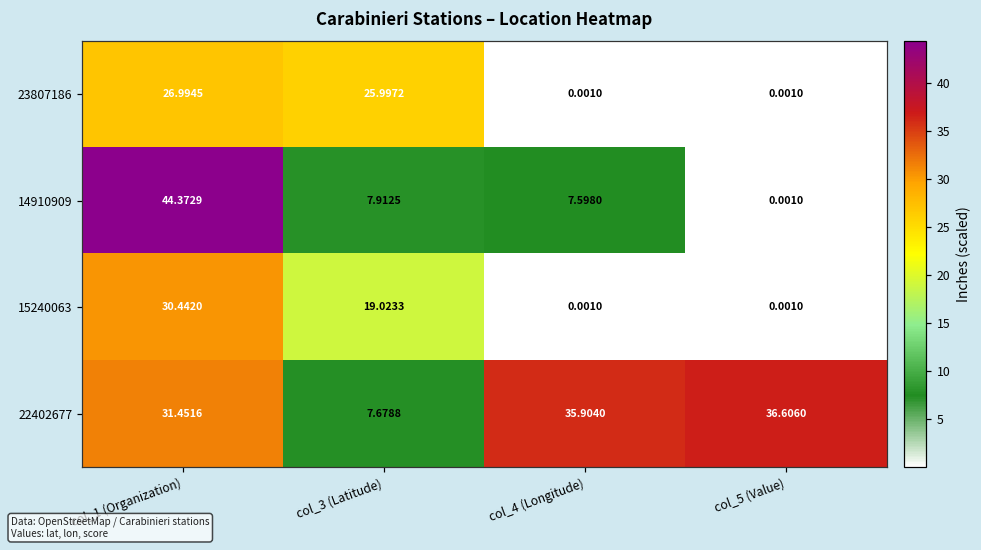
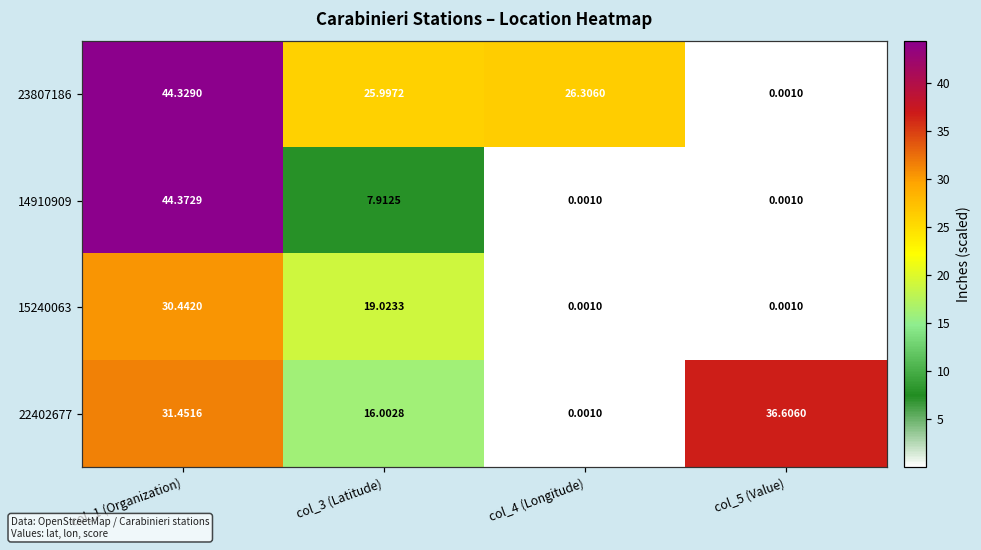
  {
    "23807186": {
-     "col_1 (Organization)": 26.9945,
+     "col_1 (Organization)": 44.3290,
      "col_3 (Latitude)": 25.9972,
-     "col_4 (Longitude)": 0.0010,
+     "col_4 (Longitude)": 26.3060,
      "col_5 (Value)": 0.0010
    },
    "14910909": {
      "col_1 (Organization)": 44.3729,
      "col_3 (Latitude)": 7.9125,
-     "col_4 (Longitude)": 7.5980,
+     "col_4 (Longitude)": 0.0010,
      "col_5 (Value)": 0.0010
    },
    "15240063": {
      "col_1 (Organization)": 30.4420,
      "col_3 (Latitude)": 19.0233,
      "col_4 (Longitude)": 0.0010,
      "col_5 (Value)": 0.0010
    },
    "22402677": {
      "col_1 (Organization)": 31.4516,
-     "col_3 (Latitude)": 7.6788,
-     "col_4 (Longitude)": 35.9040,
+     "col_3 (Latitude)": 16.0028,
+     "col_4 (Longitude)": 0.0010,
      "col_5 (Value)": 36.6060
    }
  }
